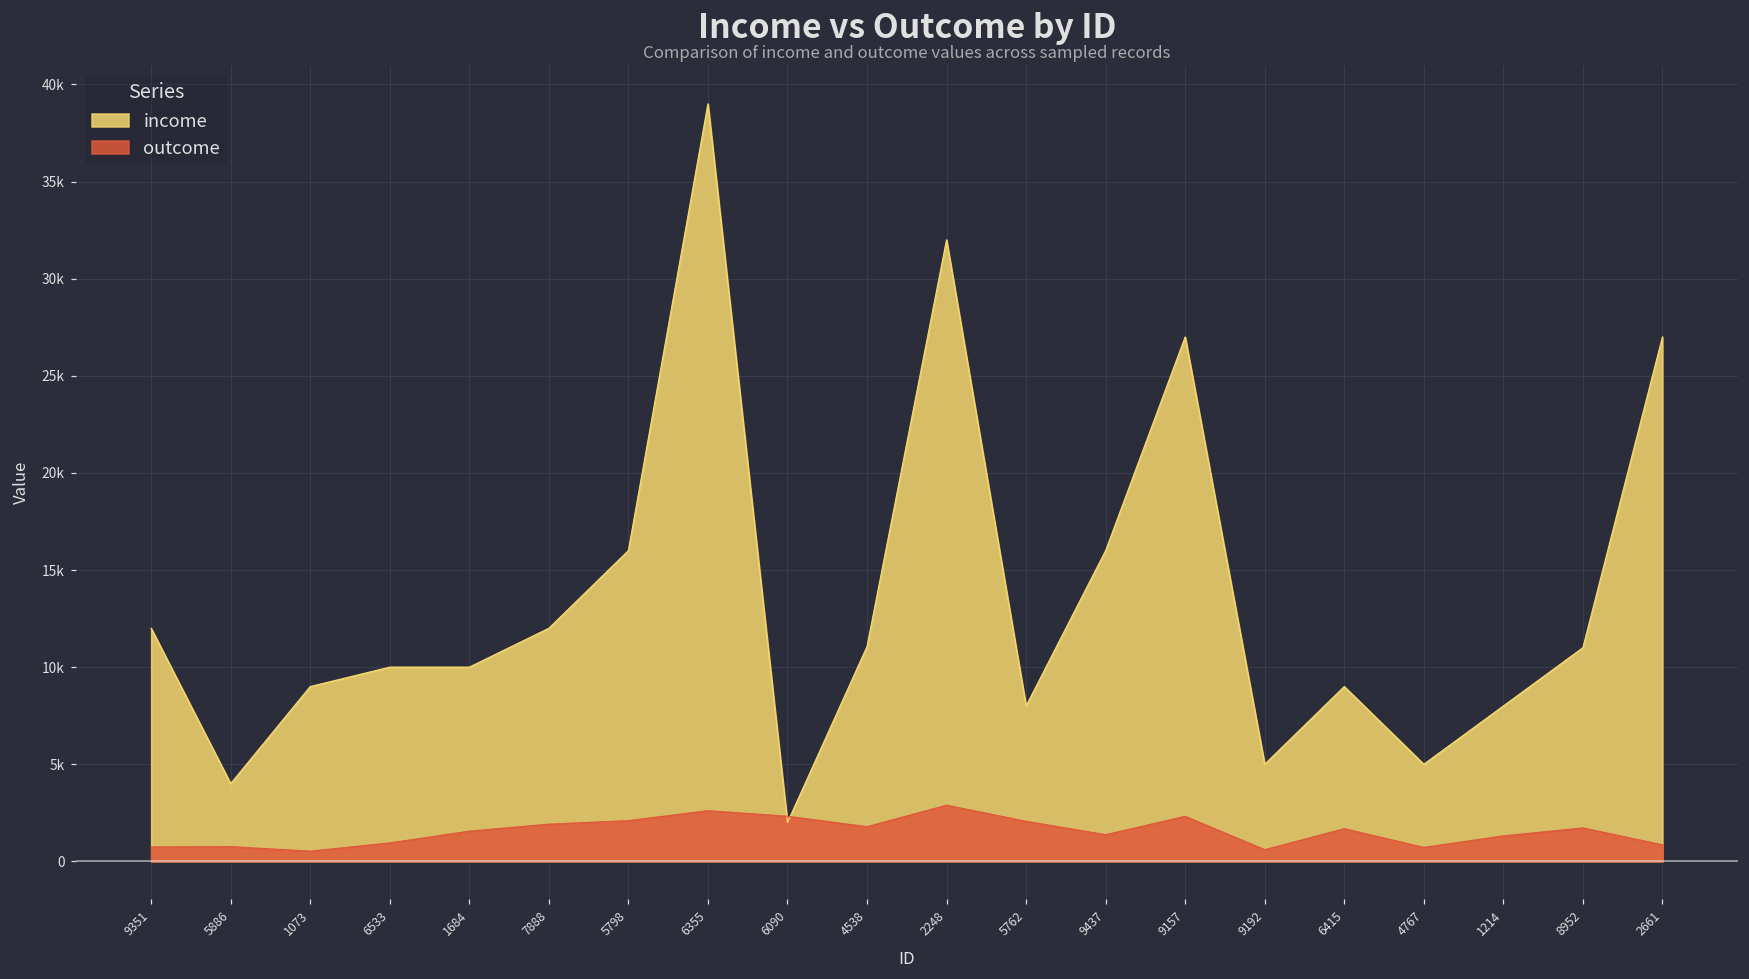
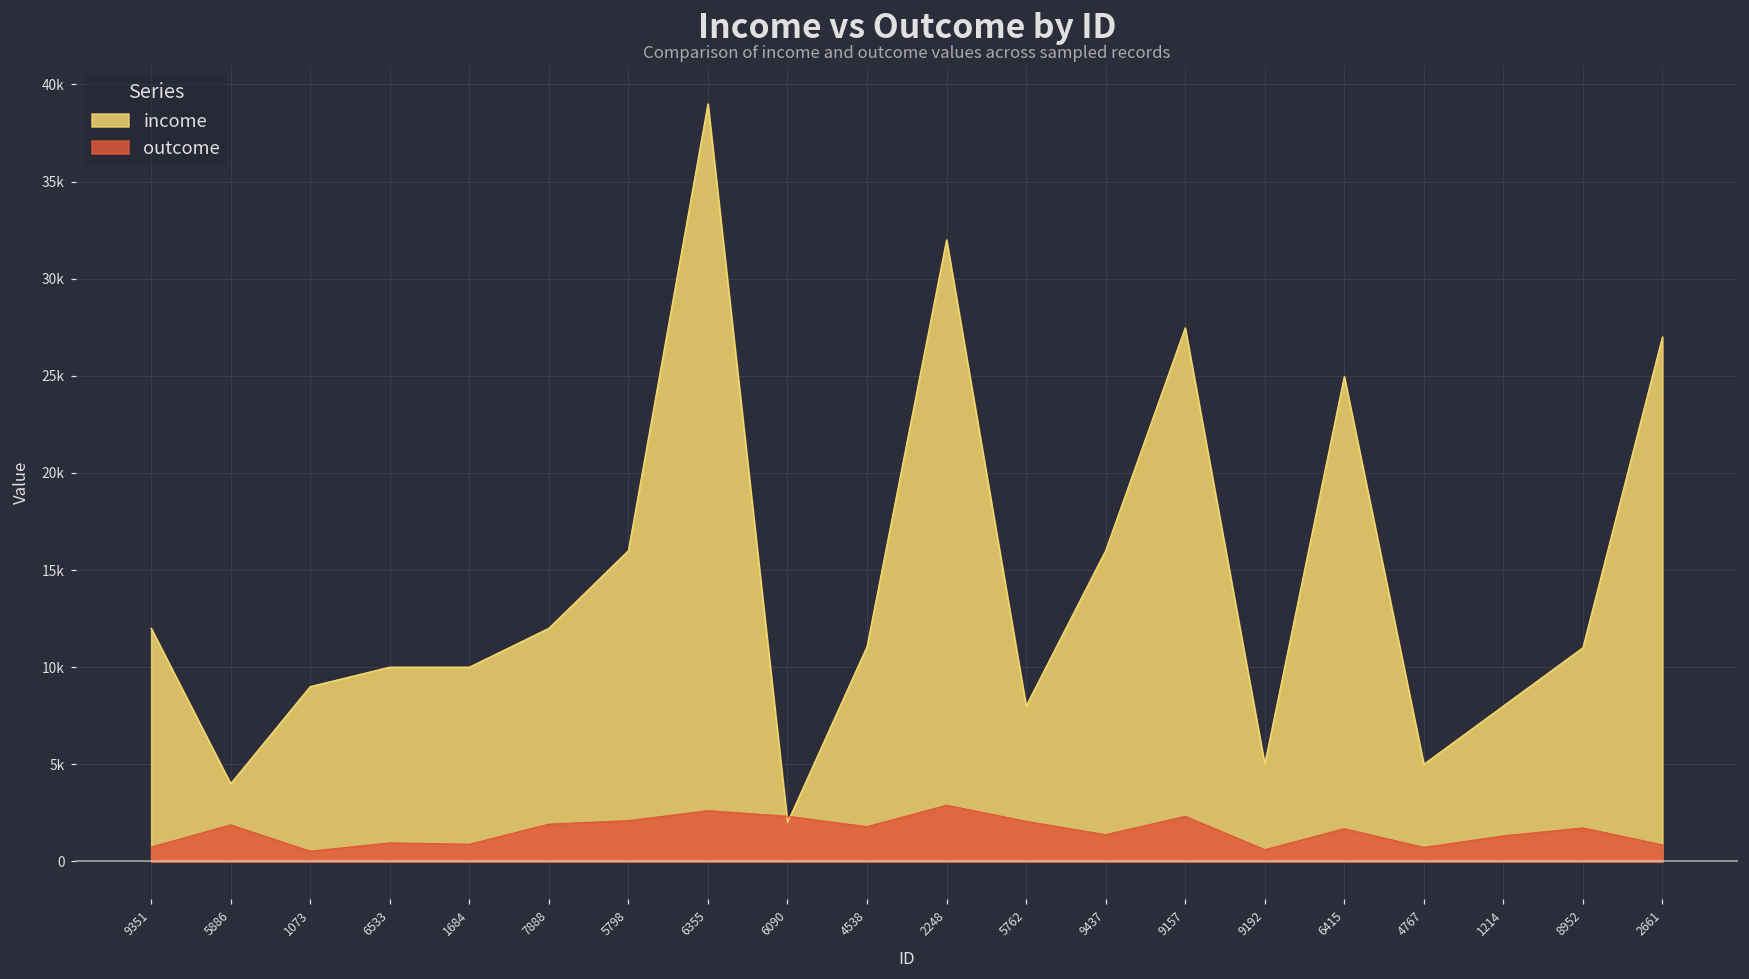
  {
    "income": {
      "9351": 12000,
      "5886": 4000,
      "1073": 9000,
      "6533": 10000,
      "1684": 10000,
      "7888": 12000,
      "5798": 16000,
      "6355": 39000,
      "6090": 2000,
      "4538": 11100,
      "2248": 32000,
      "5762": 8000,
      "9437": 16000,
-     "9157": 27000,
+     "9157": 27500,
      "9192": 5000,
-     "6415": 9000,
+     "6415": 25000,
      "4767": 5000,
      "1214": 8000,
      "8952": 11000,
      "2661": 27000
    },
    "outcome": {
      "9351": 700,
-     "5886": 800,
+     "5886": 1900,
      "1073": 500,
      "6533": 900,
-     "1684": 1600,
+     "1684": 900,
      "7888": 1900,
      "5798": 2100,
      "6355": 2600,
      "6090": 2300,
      "4538": 1800,
      "2248": 2900,
      "5762": 2100,
      "9437": 1400,
      "9157": 2300,
      "9192": 600,
      "6415": 1700,
      "4767": 700,
      "1214": 1300,
      "8952": 1700,
      "2661": 800
    }
  }
